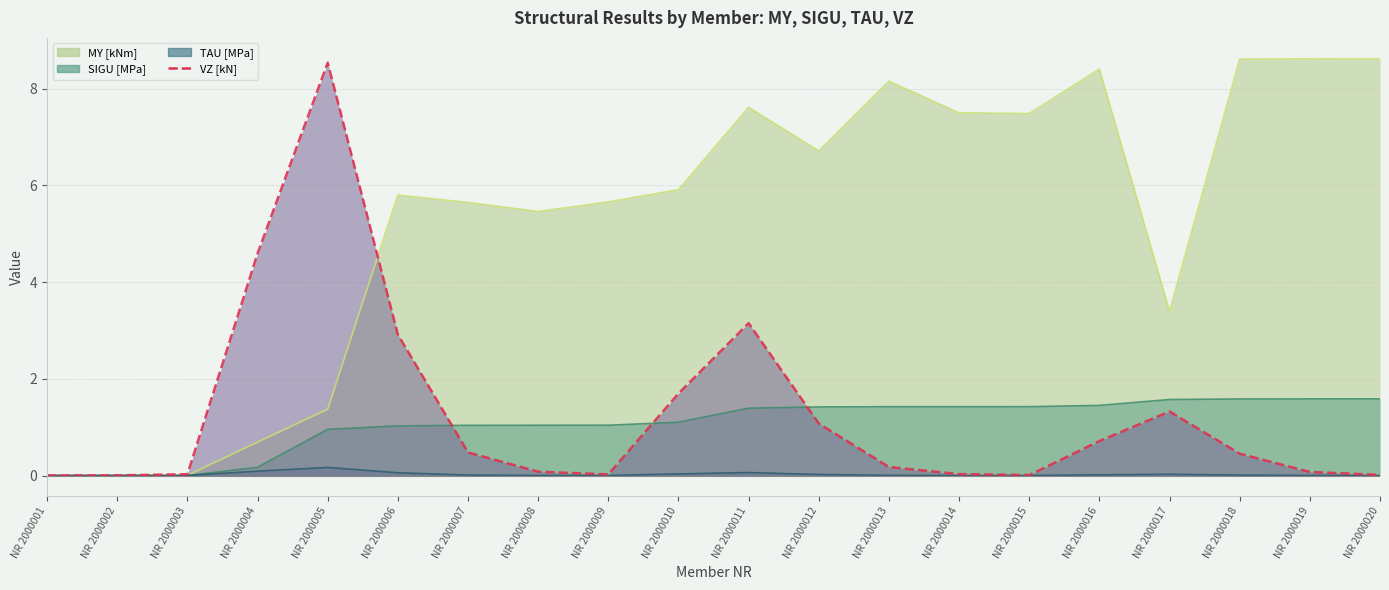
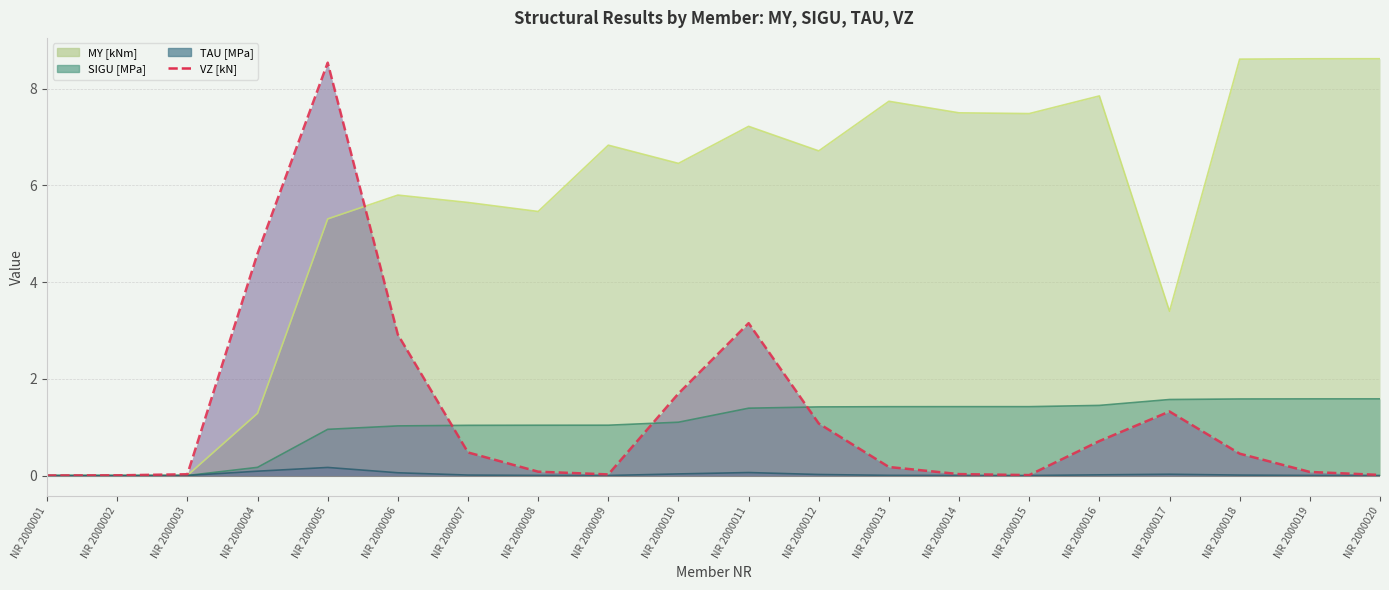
  {
    "MY [kNm]": {
-     "NR 2000004": 0.7,
-     "NR 2000005": 1.4,
+     "NR 2000004": 1.3,
+     "NR 2000005": 5.3,
      "NR 2000006": 5.8,
      "NR 2000007": 5.6,
      "NR 2000008": 5.5,
-     "NR 2000009": 5.7,
-     "NR 2000010": 5.9,
-     "NR 2000011": 7.6,
+     "NR 2000009": 6.8,
+     "NR 2000010": 6.5,
+     "NR 2000011": 7.2,
      "NR 2000012": 6.7,
-     "NR 2000013": 8.2,
+     "NR 2000013": 7.7,
      "NR 2000014": 7.5,
      "NR 2000015": 7.5,
-     "NR 2000016": 8.4,
+     "NR 2000016": 7.9,
      "NR 2000017": 3.4,
      "NR 2000018": 8.6,
      "NR 2000019": 8.6,
      "NR 2000020": 8.6
    }
  }
